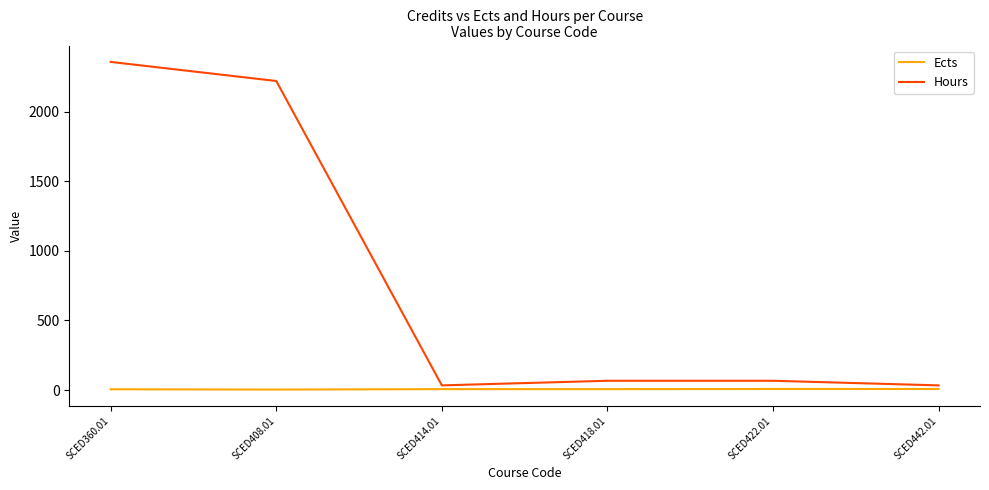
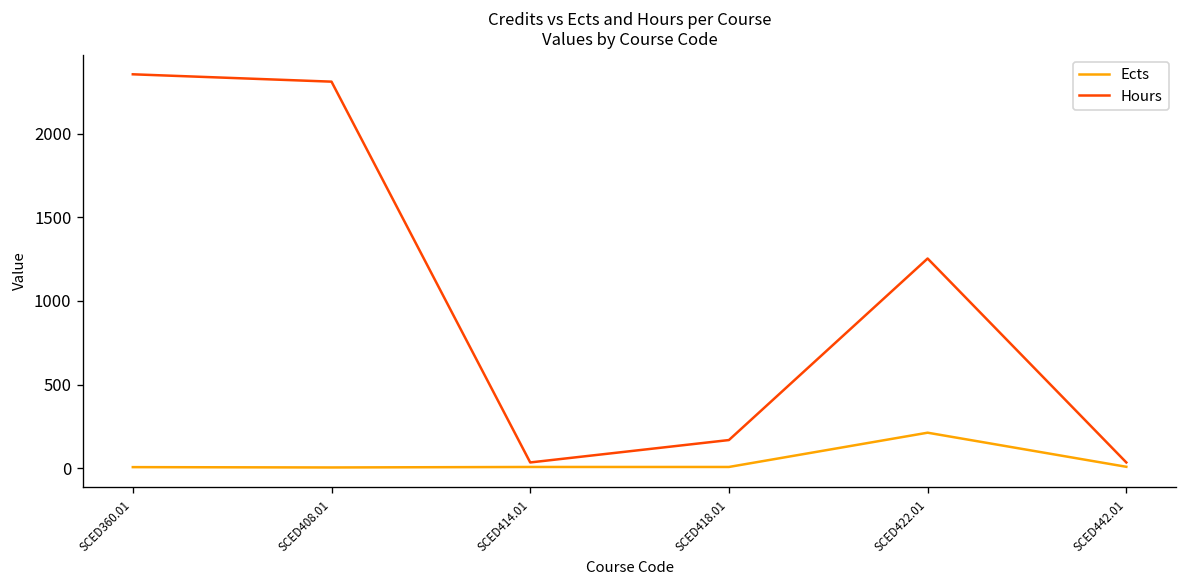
  {
    "Ects": {
      "SCED360.01": 10,
      "SCED408.01": 0,
      "SCED414.01": 10,
      "SCED418.01": 10,
-     "SCED422.01": 10,
+     "SCED422.01": 210,
      "SCED442.01": 10
    },
    "Hours": {
      "SCED360.01": 2360,
-     "SCED408.01": 2220,
+     "SCED408.01": 2310,
      "SCED414.01": 30,
-     "SCED418.01": 70,
-     "SCED422.01": 70,
+     "SCED418.01": 170,
+     "SCED422.01": 1250,
      "SCED442.01": 30
    }
  }
